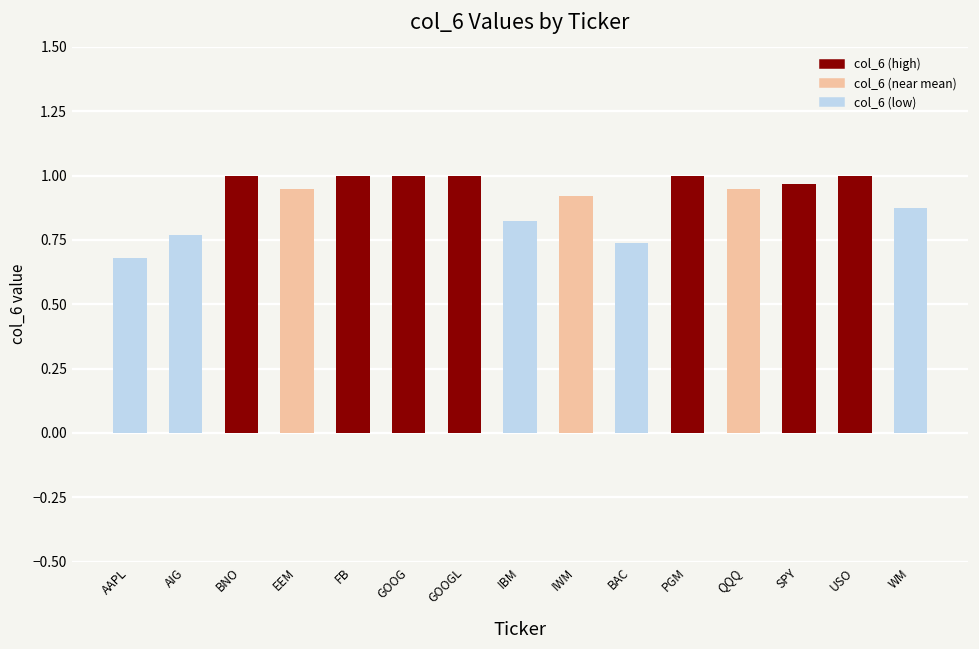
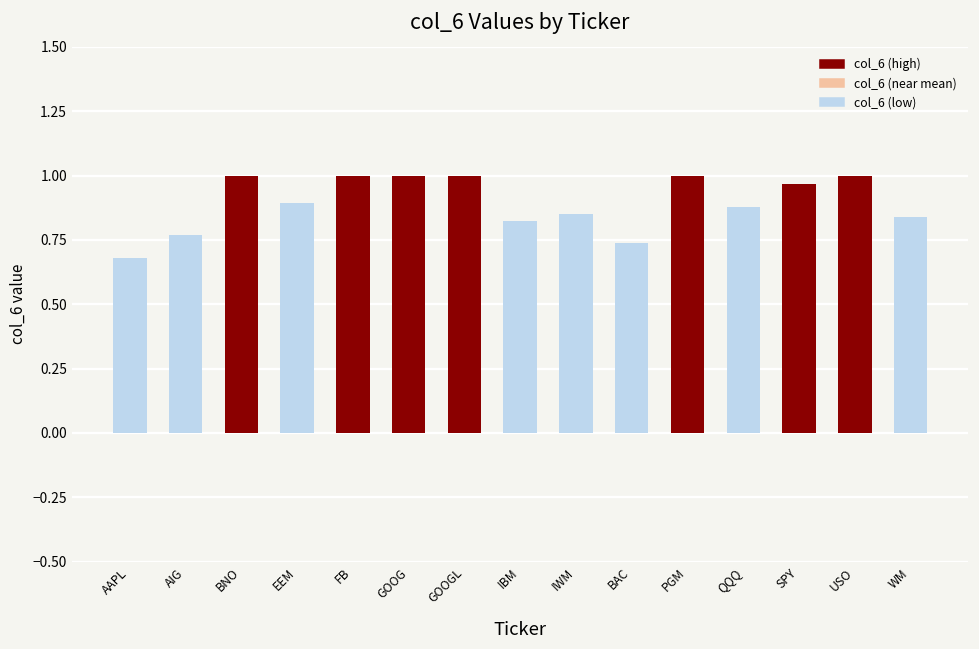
  {
    "AAPL": 0.68,
    "AIG": 0.77,
    "BNO": 1.00,
-   "EEM": 0.95,
+   "EEM": 0.89,
    "FB": 1.00,
    "GOOG": 1.00,
    "GOOGL": 1.00,
    "IBM": 0.82,
-   "IWM": 0.92,
+   "IWM": 0.85,
    "BAC": 0.74,
    "PGM": 1.00,
-   "QQQ": 0.95,
+   "QQQ": 0.88,
    "SPY": 0.97,
    "USO": 1.00,
-   "WM": 0.87
+   "WM": 0.84
  }
